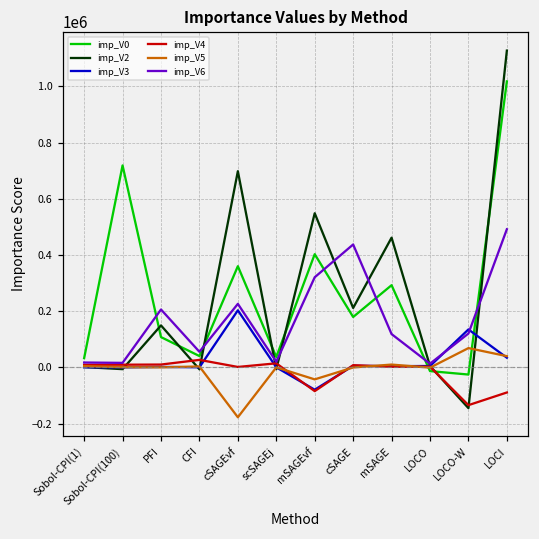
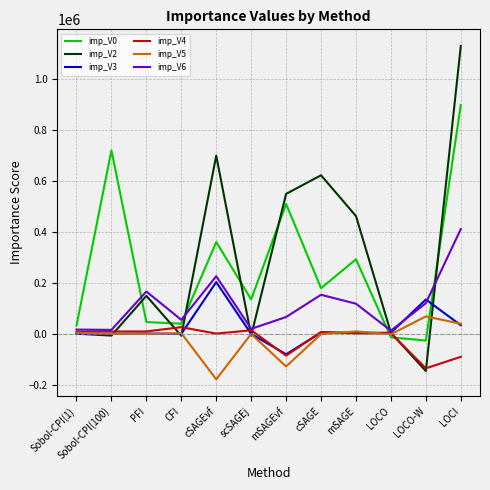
  {
    "imp_V0": {
      "Sobol-CPI(1)": 30000,
      "Sobol-CPI(100)": 720000,
-     "PFI": 110000,
+     "PFI": 50000,
      "CFI": 40000,
      "cSAGEvf": 360000,
-     "scSAGEj": 40000,
-     "mSAGEvf": 400000,
+     "scSAGEj": 140000,
+     "mSAGEvf": 510000,
      "cSAGE": 180000,
      "mSAGE": 290000,
      "LOCO": -10000,
      "LOCO-W": -30000,
-     "LOCI": 1020000
+     "LOCI": 900000
    },
    "imp_V2": {
      "PFI": 150000,
      "cSAGEvf": 700000,
      "mSAGEvf": 550000,
-     "cSAGE": 210000,
+     "cSAGE": 620000,
      "mSAGE": 460000,
      "LOCO-W": -140000,
      "LOCI": 1130000
    },
    "imp_V3": {
      "cSAGEvf": 200000,
      "LOCO-W": 140000
    },
    "imp_V4": {
      "CFI": 30000,
      "cSAGEvf": 0,
      "LOCO-W": -130000,
      "LOCI": -90000
    },
    "imp_V5": {
      "cSAGEvf": -180000,
-     "mSAGEvf": -40000,
+     "mSAGEvf": -130000,
      "LOCO-W": 70000
    },
    "imp_V6": {
-     "PFI": 210000,
+     "PFI": 170000,
      "CFI": 60000,
      "cSAGEvf": 230000,
-     "mSAGEvf": 320000,
-     "cSAGE": 440000,
+     "mSAGEvf": 70000,
+     "cSAGE": 150000,
      "mSAGE": 120000,
      "LOCO-W": 120000,
-     "LOCI": 490000
+     "LOCI": 410000
    }
  }
